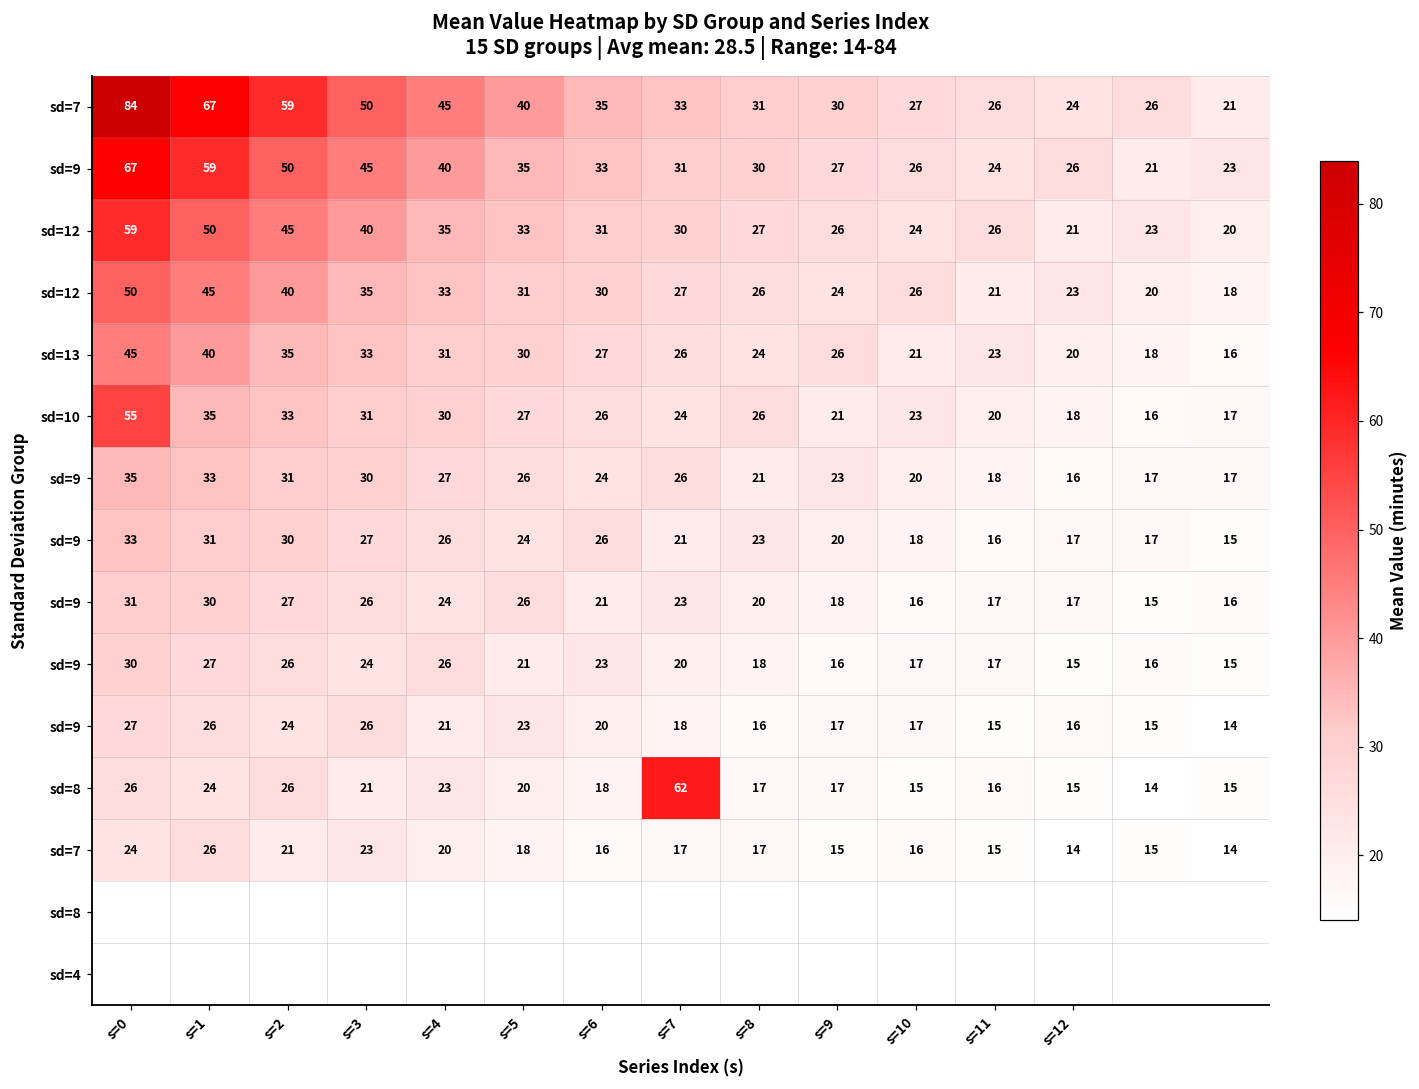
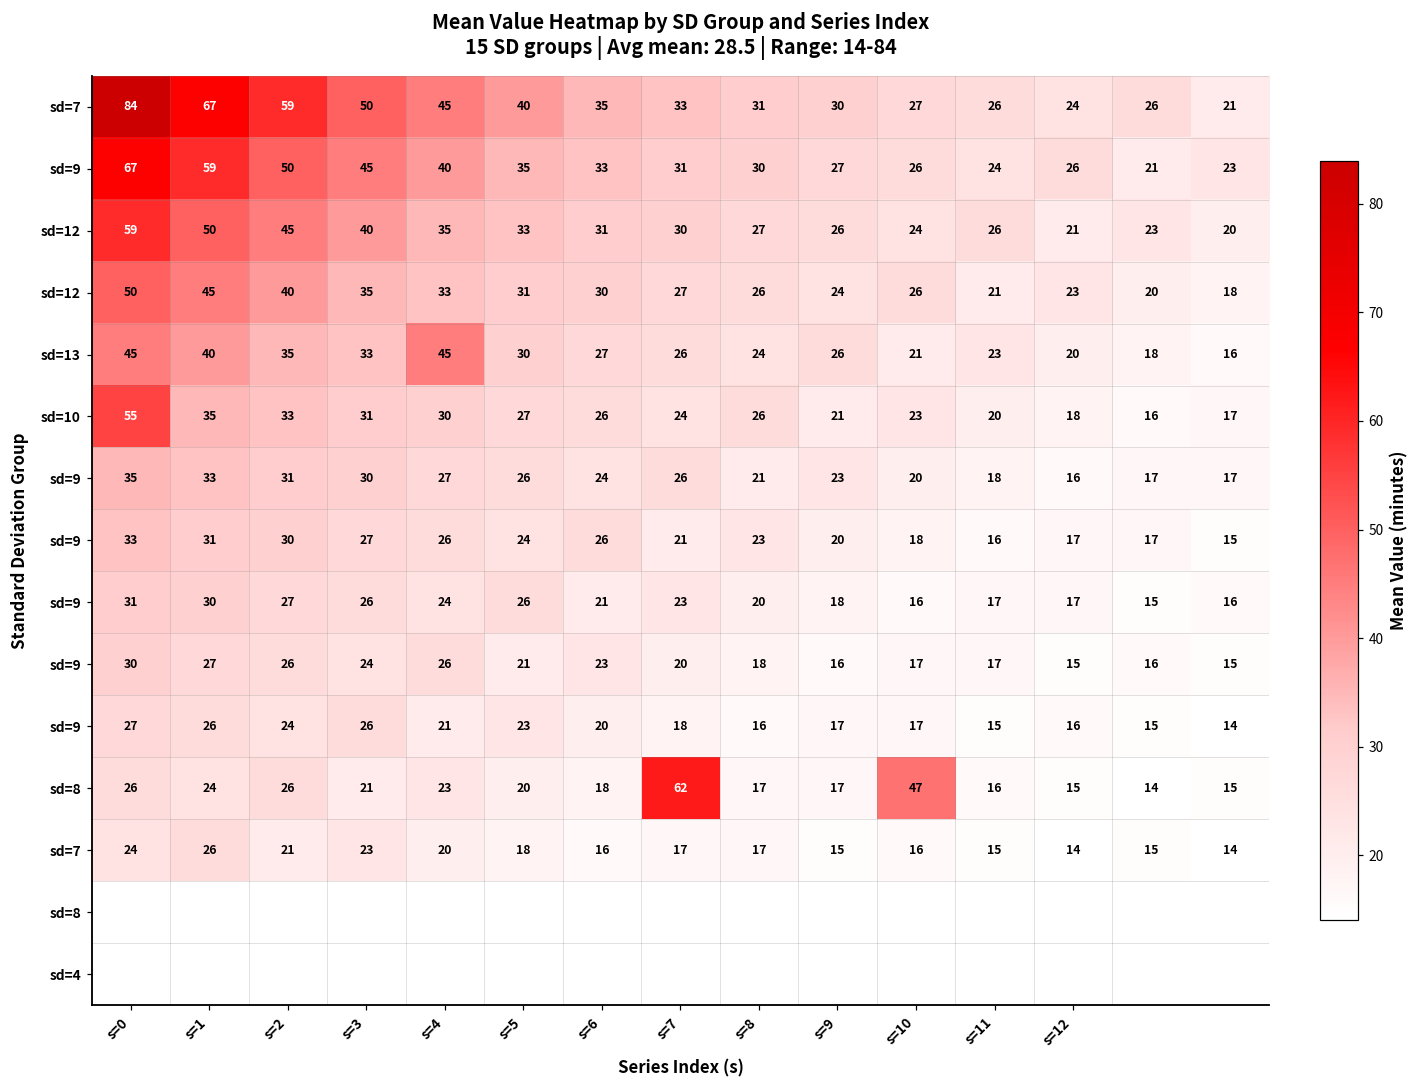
  {
    "sd=13": {
      "s=0": 45,
      "s=1": 40,
      "s=2": 35,
      "s=3": 33,
-     "s=4": 31,
+     "s=4": 45,
      "s=5": 30,
      "s=6": 27,
      "s=7": 26,
      "s=8": 24,
      "s=9": 26,
      "s=10": 21,
      "s=11": 23,
      "s=12": 20
    },
    "sd=10": {
      "s=0": 55,
      "s=1": 35,
      "s=2": 33,
      "s=3": 31,
      "s=4": 30,
      "s=5": 27,
      "s=6": 26,
      "s=7": 24,
      "s=8": 26,
      "s=9": 21,
      "s=10": 23,
      "s=11": 20,
      "s=12": 18
    },
    "sd=8": {
      "s=0": 26,
      "s=1": 24,
      "s=2": 26,
      "s=3": 21,
      "s=4": 23,
      "s=5": 20,
      "s=6": 18,
      "s=7": 62,
      "s=8": 17,
      "s=9": 17,
-     "s=10": 15,
+     "s=10": 47,
      "s=11": 16,
      "s=12": 15
    }
  }
